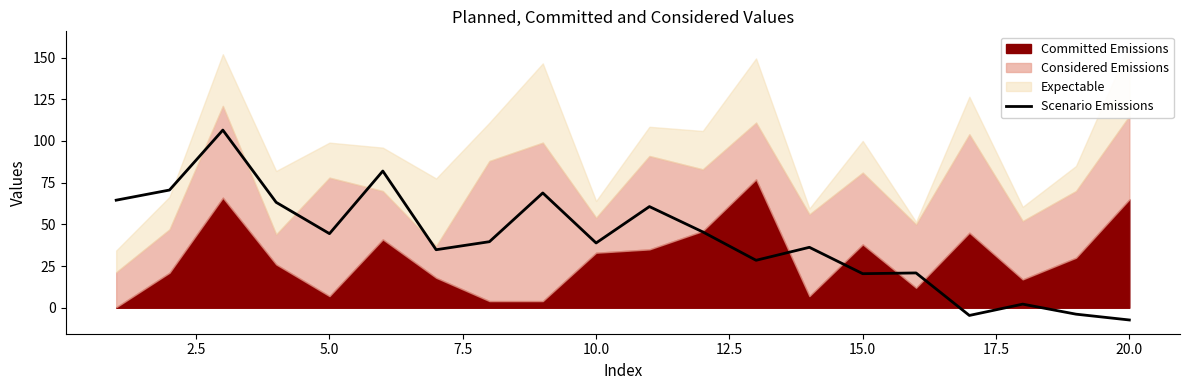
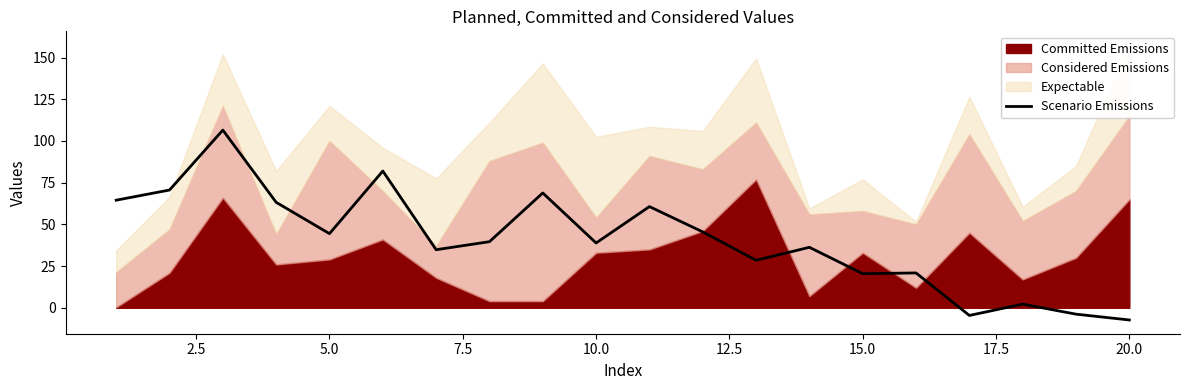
  {
    "Committed Emissions": {
-     "5.0": 7,
+     "5.0": 29,
      "10.0": 33,
-     "15.0": 38,
+     "15.0": 33,
      "20.0": 65
    },
    "Scenario Emissions": {
      "5.0": 44,
      "10.0": 39,
      "15.0": 20,
      "20.0": -7
    },
    "Considered Emissions": {
      "5.0": 71,
      "10.0": 21,
-     "15.0": 43
+     "15.0": 25
    },
    "Expectable": {
      "5.0": 21,
-     "10.0": 10,
+     "10.0": 49,
      "15.0": 19
    }
  }
